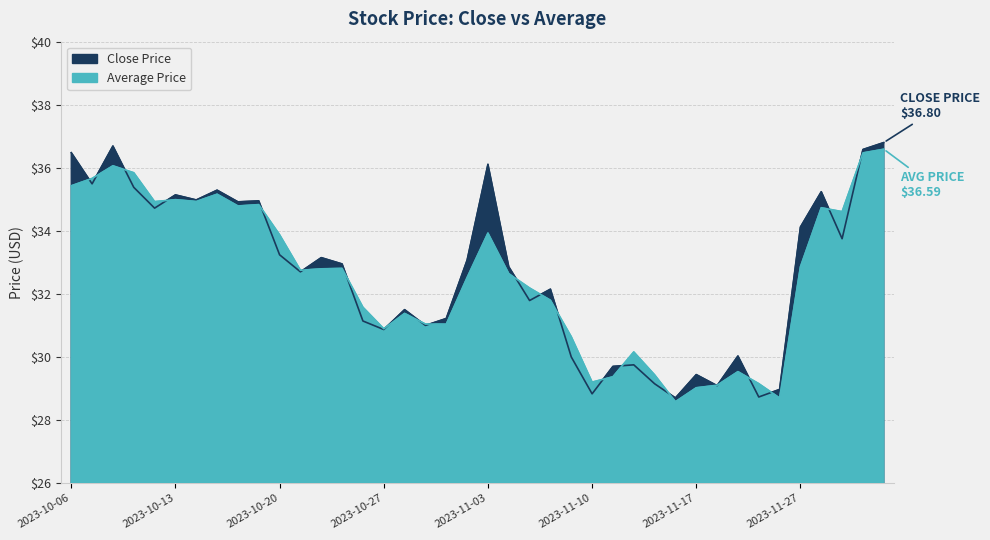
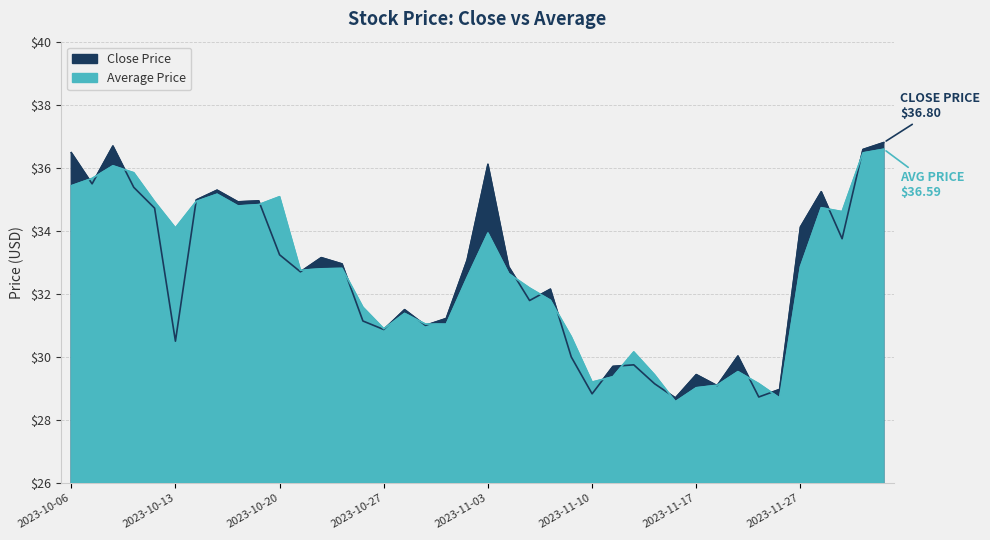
  {
    "Close Price": {
      "2023-10-06": "$36.5",
-     "2023-10-13": "$35.1",
+     "2023-10-13": "$30.5",
      "2023-10-20": "$33.2",
      "2023-11-03": "$36.1",
      "2023-11-10": "$28.8",
      "2023-11-17": "$29.4",
      "2023-11-27": "$34.1"
    },
    "Average Price": {
      "2023-10-06": "$35.4",
-     "2023-10-13": "$35.0",
-     "2023-10-20": "$33.9",
+     "2023-10-13": "$34.1",
+     "2023-10-20": "$35.1",
      "2023-11-03": "$33.9",
      "2023-11-10": "$29.2",
      "2023-11-17": "$29.0",
      "2023-11-27": "$32.9"
    }
  }
